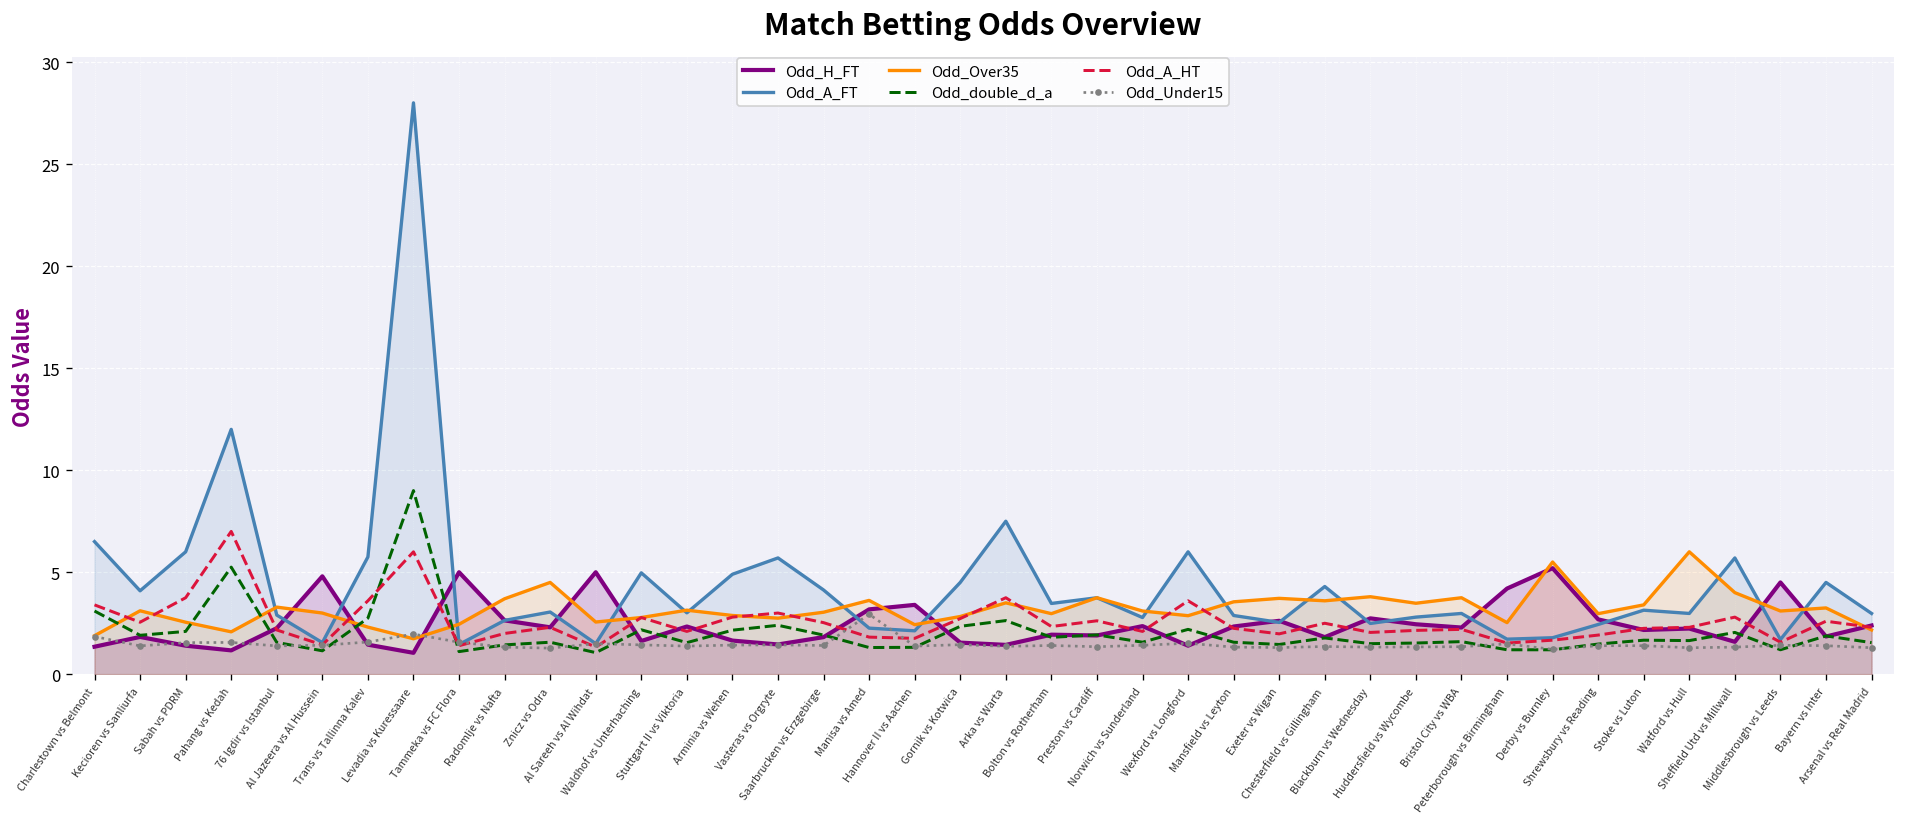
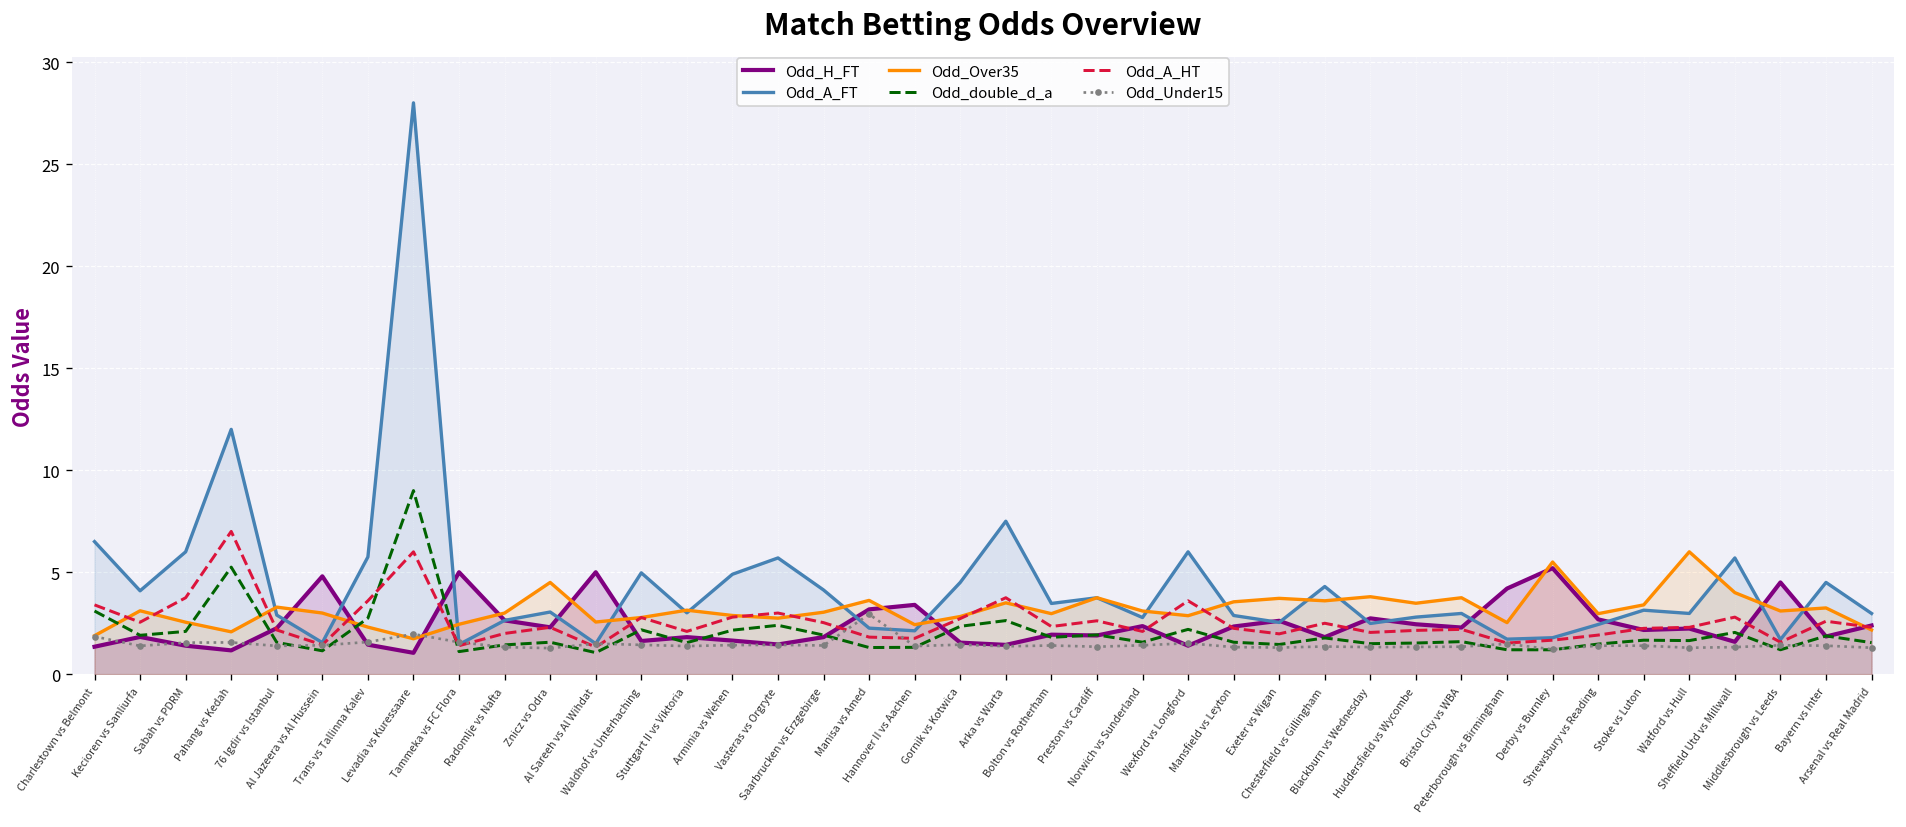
  {
    "Odd_H_FT": {
      "Charlestown vs Belmont": 1.4,
      "Pahang vs Kedah": 1.2,
      "Al Jazeera vs Al Hussein": 4.8,
      "Levadia vs Kuressaare": 1.1,
      "Tammeka vs FC Flora": 5.0,
      "Al Sareeh vs Al Wihdat": 5.0,
      "Waldhof vs Unterhaching": 1.6,
-     "Stuttgart II vs Viktoria": 2.3,
+     "Stuttgart II vs Viktoria": 1.8,
      "Arminia vs Wehen": 1.7,
      "Manisa vs Amed": 3.2,
      "Hannover II vs Aachen": 3.4,
      "Norwich vs Sunderland": 2.4,
      "Blackburn vs Wednesday": 2.7,
      "Huddersfield vs Wycombe": 2.5,
      "Peterborough vs Birmingham": 4.2,
      "Derby vs Burnley": 5.2,
      "Shrewsbury vs Reading": 2.7,
      "Sheffield Utd vs Millwall": 1.6,
      "Middlesbrough vs Leeds": 4.5
    },
    "Odd_A_FT": {
      "Charlestown vs Belmont": 6.5,
      "Kecioren vs Sanliurfa": 4.1,
      "Sabah vs PDRM": 6.0,
      "Pahang vs Kedah": 12.0,
      "76 Igdir vs Istanbul": 2.9,
      "Trans vs Tallinna Kalev": 5.8,
      "Levadia vs Kuressaare": 28.0,
      "Znicz vs Odra": 3.1,
      "Waldhof vs Unterhaching": 5.0,
      "Arminia vs Wehen": 4.9,
      "Vasteras vs Orgryte": 5.7,
      "Saarbrucken vs Erzgebirge": 4.1,
      "Manisa vs Amed": 2.3,
      "Hannover II vs Aachen": 2.1,
      "Gornik vs Kotwica": 4.5,
      "Arka vs Warta": 7.5,
      "Bolton vs Rotherham": 3.5,
      "Norwich vs Sunderland": 2.8,
      "Wexford vs Longford": 6.0,
      "Mansfield vs Leyton": 2.9,
      "Chesterfield vs Gillingham": 4.3,
      "Blackburn vs Wednesday": 2.5,
      "Huddersfield vs Wycombe": 2.8,
      "Bristol City vs WBA": 3.0,
      "Peterborough vs Birmingham": 1.7,
      "Shrewsbury vs Reading": 2.4,
      "Stoke vs Luton": 3.1,
      "Watford vs Hull": 3.0,
      "Sheffield Utd vs Millwall": 5.7,
      "Bayern vs Inter": 4.5,
      "Arsenal vs Real Madrid": 3.0
    },
    "Odd_Over35": {
      "Kecioren vs Sanliurfa": 3.1,
      "Sabah vs PDRM": 2.6,
      "Pahang vs Kedah": 2.1,
      "76 Igdir vs Istanbul": 3.3,
      "Al Jazeera vs Al Hussein": 3.0,
      "Trans vs Tallinna Kalev": 2.3,
      "Levadia vs Kuressaare": 1.7,
      "Tammeka vs FC Flora": 2.5,
-     "Radomlje vs Nafta": 3.7,
+     "Radomlje vs Nafta": 3.0,
      "Znicz vs Odra": 4.5,
      "Al Sareeh vs Al Wihdat": 2.6,
      "Vasteras vs Orgryte": 2.8,
      "Saarbrucken vs Erzgebirge": 3.0,
      "Manisa vs Amed": 3.6,
      "Hannover II vs Aachen": 2.4,
      "Arka vs Warta": 3.5,
      "Bolton vs Rotherham": 3.0,
      "Norwich vs Sunderland": 3.1,
      "Wexford vs Longford": 2.9,
      "Mansfield vs Leyton": 3.6,
      "Exeter vs Wigan": 3.7,
      "Chesterfield vs Gillingham": 3.6,
      "Blackburn vs Wednesday": 3.8,
      "Huddersfield vs Wycombe": 3.5,
      "Bristol City vs WBA": 3.8,
      "Peterborough vs Birmingham": 2.5,
      "Derby vs Burnley": 5.5,
      "Shrewsbury vs Reading": 3.0,
      "Stoke vs Luton": 3.4,
      "Watford vs Hull": 6.0,
      "Sheffield Utd vs Millwall": 4.0,
      "Middlesbrough vs Leeds": 3.1,
      "Bayern vs Inter": 3.3
    },
    "Odd_double_d_a": {
      "Charlestown vs Belmont": 3.1,
      "Sabah vs PDRM": 2.1,
      "Pahang vs Kedah": 5.3,
      "76 Igdir vs Istanbul": 1.6,
      "Al Jazeera vs Al Hussein": 1.2,
      "Trans vs Tallinna Kalev": 2.8,
      "Levadia vs Kuressaare": 9.0,
      "Tammeka vs FC Flora": 1.1,
      "Znicz vs Odra": 1.6,
      "Al Sareeh vs Al Wihdat": 1.1,
      "Waldhof vs Unterhaching": 2.2,
      "Stuttgart II vs Viktoria": 1.6,
      "Arminia vs Wehen": 2.2,
      "Vasteras vs Orgryte": 2.4,
      "Manisa vs Amed": 1.3,
      "Gornik vs Kotwica": 2.4,
      "Arka vs Warta": 2.6,
      "Norwich vs Sunderland": 1.6,
      "Wexford vs Longford": 2.2,
      "Mansfield vs Leyton": 1.6,
      "Blackburn vs Wednesday": 1.5,
      "Huddersfield vs Wycombe": 1.5,
      "Bristol City vs WBA": 1.6,
      "Peterborough vs Birmingham": 1.2,
      "Stoke vs Luton": 1.7,
      "Watford vs Hull": 1.7,
      "Sheffield Utd vs Millwall": 2.1,
      "Middlesbrough vs Leeds": 1.2,
      "Arsenal vs Real Madrid": 1.6
    },
    "Odd_A_HT": {
      "Charlestown vs Belmont": 3.4,
      "Kecioren vs Sanliurfa": 2.6,
      "Sabah vs PDRM": 3.8,
      "Pahang vs Kedah": 7.0,
      "Trans vs Tallinna Kalev": 3.6,
      "Levadia vs Kuressaare": 6.0,
      "Radomlje vs Nafta": 2.0,
      "Al Sareeh vs Al Wihdat": 1.3,
      "Stuttgart II vs Viktoria": 2.1,
      "Vasteras vs Orgryte": 3.0,
      "Saarbrucken vs Erzgebirge": 2.5,
      "Manisa vs Amed": 1.8,
      "Hannover II vs Aachen": 1.8,
      "Arka vs Warta": 3.8,
      "Bolton vs Rotherham": 2.3,
      "Preston vs Cardiff": 2.6,
      "Norwich vs Sunderland": 2.1,
      "Wexford vs Longford": 3.6,
      "Exeter vs Wigan": 2.0,
      "Chesterfield vs Gillingham": 2.5,
      "Blackburn vs Wednesday": 2.1,
      "Huddersfield vs Wycombe": 2.2,
      "Shrewsbury vs Reading": 1.9,
      "Sheffield Utd vs Millwall": 2.8,
      "Bayern vs Inter": 2.6
    },
    "Odd_Under15": {
      "Kecioren vs Sanliurfa": 1.4,
      "Pahang vs Kedah": 1.6,
      "76 Igdir vs Istanbul": 1.4,
      "Levadia vs Kuressaare": 2.0,
      "Znicz vs Odra": 1.3,
      "Waldhof vs Unterhaching": 1.4,
      "Stuttgart II vs Viktoria": 1.4,
      "Arminia vs Wehen": 1.4,
      "Saarbrucken vs Erzgebirge": 1.4,
      "Manisa vs Amed": 2.9,
      "Bolton vs Rotherham": 1.4,
      "Preston vs Cardiff": 1.4,
      "Norwich vs Sunderland": 1.4,
      "Mansfield vs Leyton": 1.3,
      "Chesterfield vs Gillingham": 1.4,
      "Blackburn vs Wednesday": 1.3,
      "Huddersfield vs Wycombe": 1.3,
      "Bristol City vs WBA": 1.4,
      "Stoke vs Luton": 1.4,
      "Watford vs Hull": 1.3,
      "Sheffield Utd vs Millwall": 1.3,
      "Middlesbrough vs Leeds": 1.4,
      "Bayern vs Inter": 1.4,
      "Arsenal vs Real Madrid": 1.3
    }
  }
